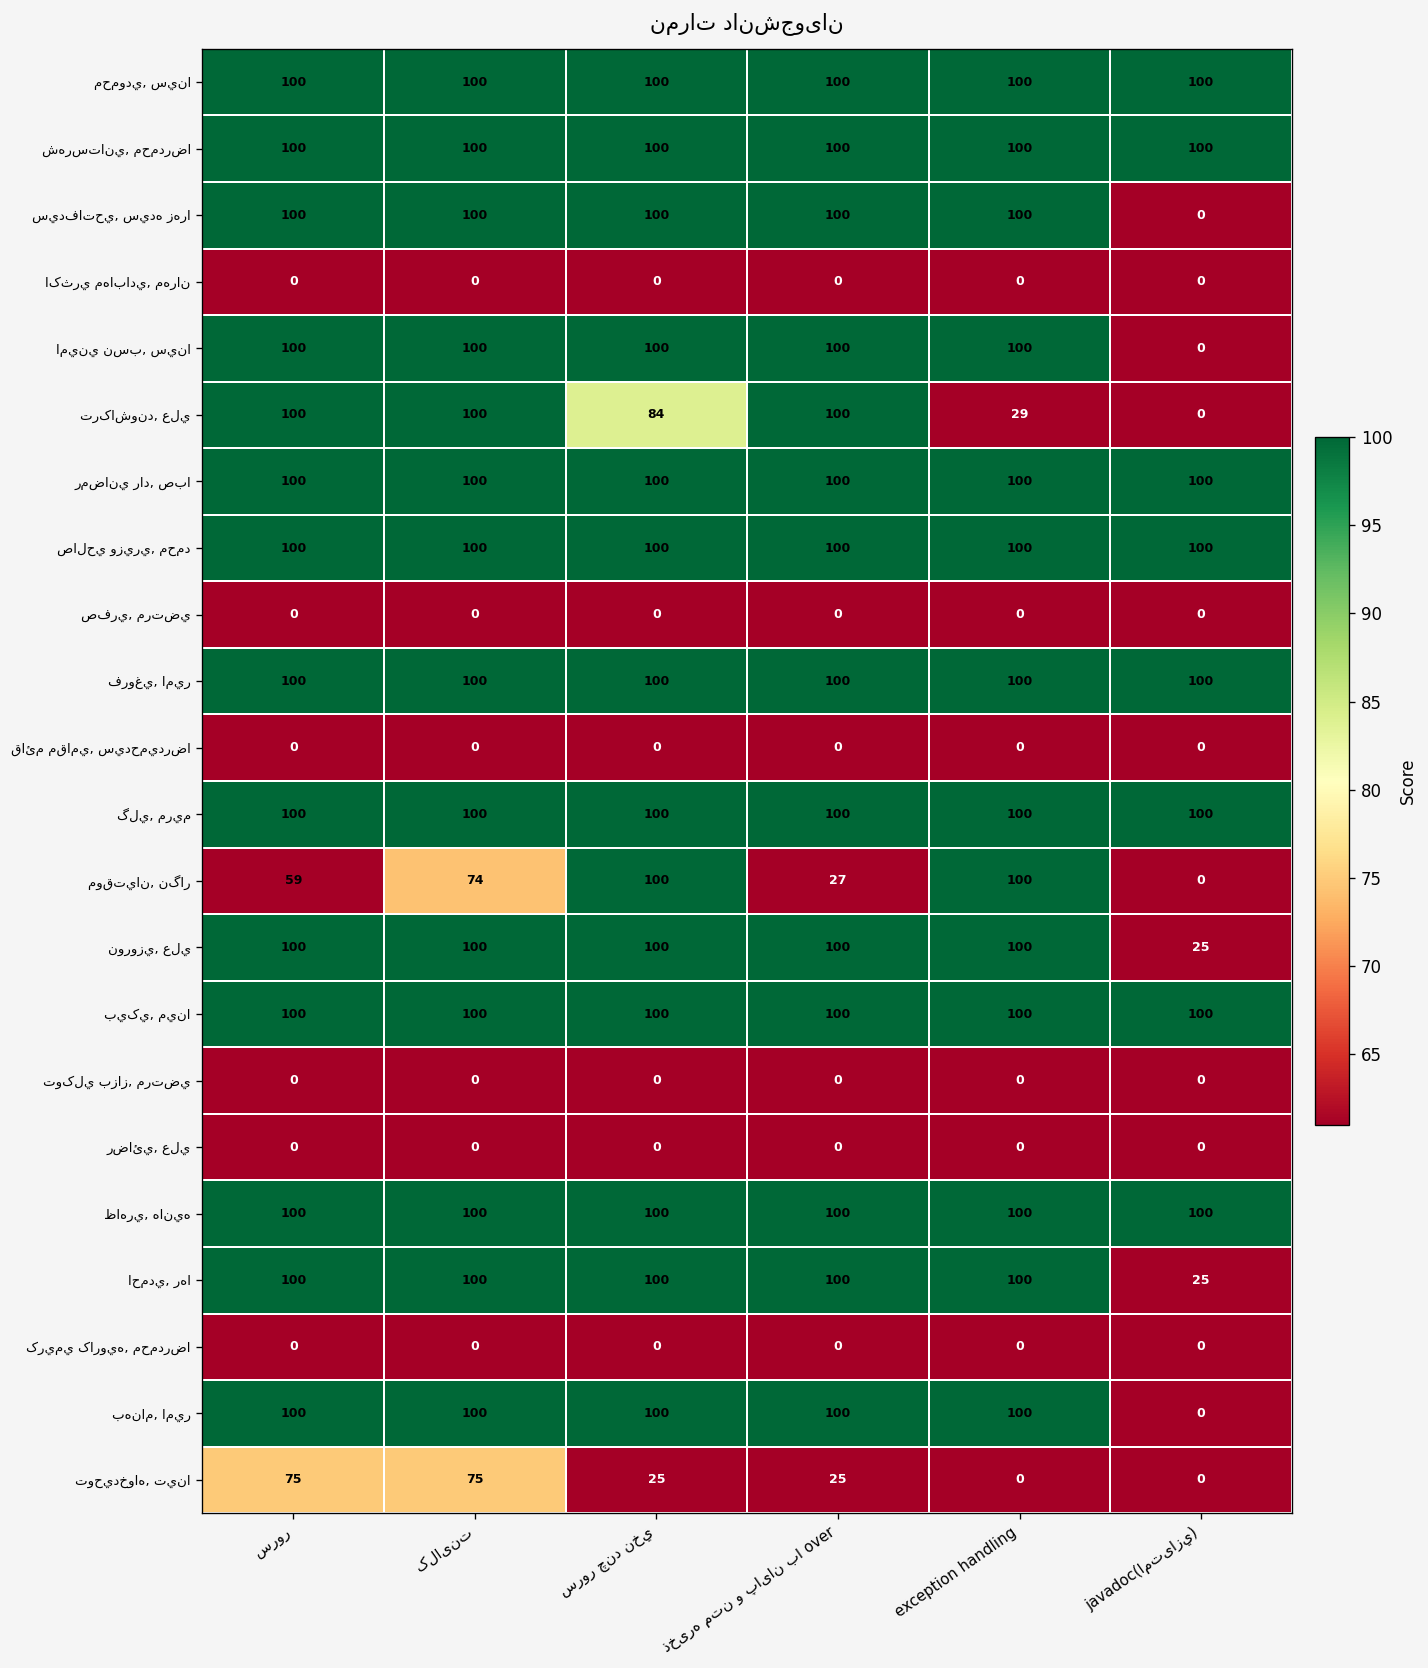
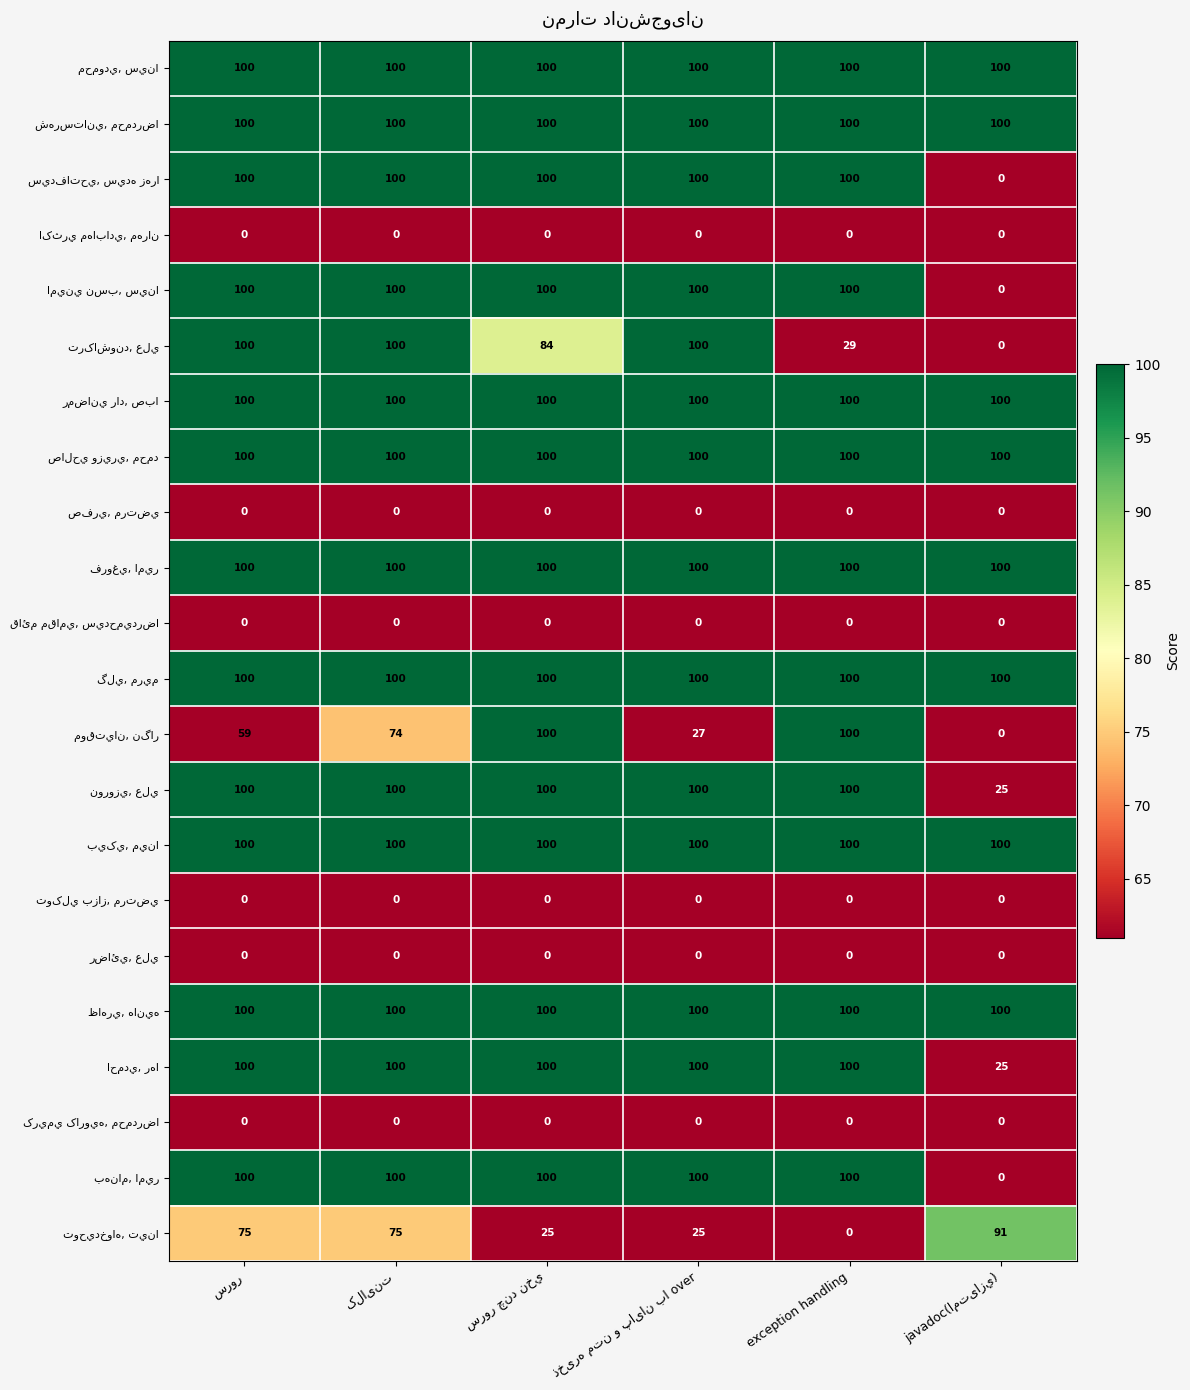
  {
    "محمودي, سينا": {
      "سرور": 100,
      "کلاینت": 100,
      "سرور چند نخي": 100,
      "ذخیره متن و پایان با over": 100,
      "exception handling": 100,
      "javadoc(امتیازي)": 100
    },
    "شهرستاني, محمدرضا": {
      "سرور": 100,
      "کلاینت": 100,
      "سرور چند نخي": 100,
      "ذخیره متن و پایان با over": 100,
      "exception handling": 100,
      "javadoc(امتیازي)": 100
    },
    "سيدفاتحي, سيده زهرا": {
      "سرور": 100,
      "کلاینت": 100,
      "سرور چند نخي": 100,
      "ذخیره متن و پایان با over": 100,
      "exception handling": 100,
      "javadoc(امتیازي)": 0
    },
    "اکثري مهابادي, مهران": {
      "سرور": 0,
      "کلاینت": 0,
      "سرور چند نخي": 0,
      "ذخیره متن و پایان با over": 0,
      "exception handling": 0,
      "javadoc(امتیازي)": 0
    },
    "اميني نسب, سينا": {
      "سرور": 100,
      "کلاینت": 100,
      "سرور چند نخي": 100,
      "ذخیره متن و پایان با over": 100,
      "exception handling": 100,
      "javadoc(امتیازي)": 0
    },
    "ترکاشوند, علي": {
      "سرور": 100,
      "کلاینت": 100,
      "سرور چند نخي": 84,
      "ذخیره متن و پایان با over": 100,
      "exception handling": 29,
      "javadoc(امتیازي)": 0
    },
    "رمضاني راد, صبا": {
      "سرور": 100,
      "کلاینت": 100,
      "سرور چند نخي": 100,
      "ذخیره متن و پایان با over": 100,
      "exception handling": 100,
      "javadoc(امتیازي)": 100
    },
    "صالحي وزيري, محمد": {
      "سرور": 100,
      "کلاینت": 100,
      "سرور چند نخي": 100,
      "ذخیره متن و پایان با over": 100,
      "exception handling": 100,
      "javadoc(امتیازي)": 100
    },
    "صفري, مرتضي": {
      "سرور": 0,
      "کلاینت": 0,
      "سرور چند نخي": 0,
      "ذخیره متن و پایان با over": 0,
      "exception handling": 0,
      "javadoc(امتیازي)": 0
    },
    "فروغي, امير": {
      "سرور": 100,
      "کلاینت": 100,
      "سرور چند نخي": 100,
      "ذخیره متن و پایان با over": 100,
      "exception handling": 100,
      "javadoc(امتیازي)": 100
    },
    "قائم مقامي, سيدحميدرضا": {
      "سرور": 0,
      "کلاینت": 0,
      "سرور چند نخي": 0,
      "ذخیره متن و پایان با over": 0,
      "exception handling": 0,
      "javadoc(امتیازي)": 0
    },
    "گلي, مريم": {
      "سرور": 100,
      "کلاینت": 100,
      "سرور چند نخي": 100,
      "ذخیره متن و پایان با over": 100,
      "exception handling": 100,
      "javadoc(امتیازي)": 100
    },
    "موقتيان, نگار": {
      "سرور": 59,
      "کلاینت": 74,
      "سرور چند نخي": 100,
      "ذخیره متن و پایان با over": 27,
      "exception handling": 100,
      "javadoc(امتیازي)": 0
    },
    "نوروزي, علي": {
      "سرور": 100,
      "کلاینت": 100,
      "سرور چند نخي": 100,
      "ذخیره متن و پایان با over": 100,
      "exception handling": 100,
      "javadoc(امتیازي)": 25
    },
    "بيکي, مينا": {
      "سرور": 100,
      "کلاینت": 100,
      "سرور چند نخي": 100,
      "ذخیره متن و پایان با over": 100,
      "exception handling": 100,
      "javadoc(امتیازي)": 100
    },
    "توکلي بزاز, مرتضي": {
      "سرور": 0,
      "کلاینت": 0,
      "سرور چند نخي": 0,
      "ذخیره متن و پایان با over": 0,
      "exception handling": 0,
      "javadoc(امتیازي)": 0
    },
    "رضائي, علي": {
      "سرور": 0,
      "کلاینت": 0,
      "سرور چند نخي": 0,
      "ذخیره متن و پایان با over": 0,
      "exception handling": 0,
      "javadoc(امتیازي)": 0
    },
    "ظاهري, هانيه": {
      "سرور": 100,
      "کلاینت": 100,
      "سرور چند نخي": 100,
      "ذخیره متن و پایان با over": 100,
      "exception handling": 100,
      "javadoc(امتیازي)": 100
    },
    "احمدي, رها": {
      "سرور": 100,
      "کلاینت": 100,
      "سرور چند نخي": 100,
      "ذخیره متن و پایان با over": 100,
      "exception handling": 100,
      "javadoc(امتیازي)": 25
    },
    "کريمي کارويه, محمدرضا": {
      "سرور": 0,
      "کلاینت": 0,
      "سرور چند نخي": 0,
      "ذخیره متن و پایان با over": 0,
      "exception handling": 0,
      "javadoc(امتیازي)": 0
    },
    "بهنام, امير": {
      "سرور": 100,
      "کلاینت": 100,
      "سرور چند نخي": 100,
      "ذخیره متن و پایان با over": 100,
      "exception handling": 100,
      "javadoc(امتیازي)": 0
    },
    "توحيدخواه, تينا": {
      "سرور": 75,
      "کلاینت": 75,
      "سرور چند نخي": 25,
      "ذخیره متن و پایان با over": 25,
      "exception handling": 0,
-     "javadoc(امتیازي)": 0
+     "javadoc(امتیازي)": 91
    }
  }
